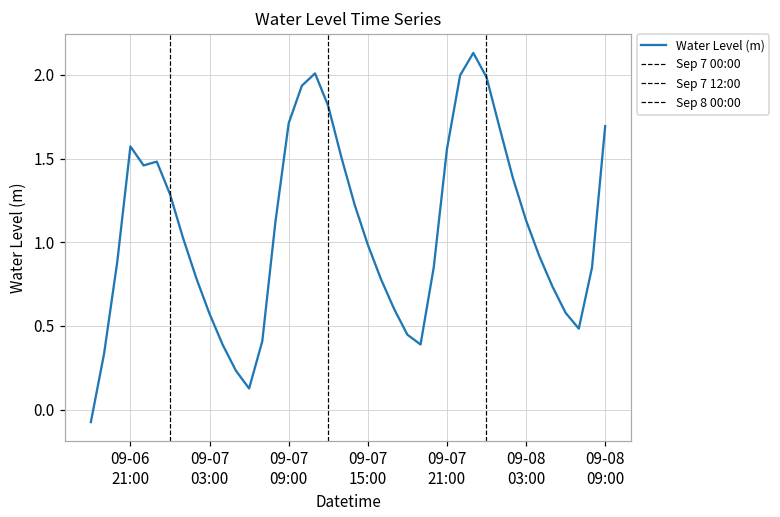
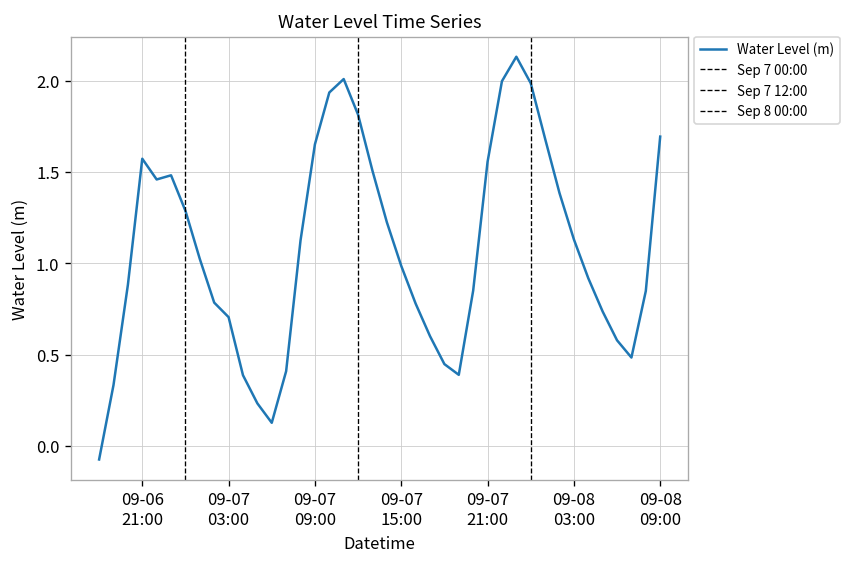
  {
    "09-06 21:00": 1.57,
-   "09-07 03:00": 0.57,
-   "09-07 09:00": 1.71,
+   "09-07 03:00": 0.70,
+   "09-07 09:00": 1.65,
    "09-07 15:00": 0.99,
    "09-07 21:00": 1.56,
    "09-08 03:00": 1.13,
    "09-08 09:00": 1.69
  }
